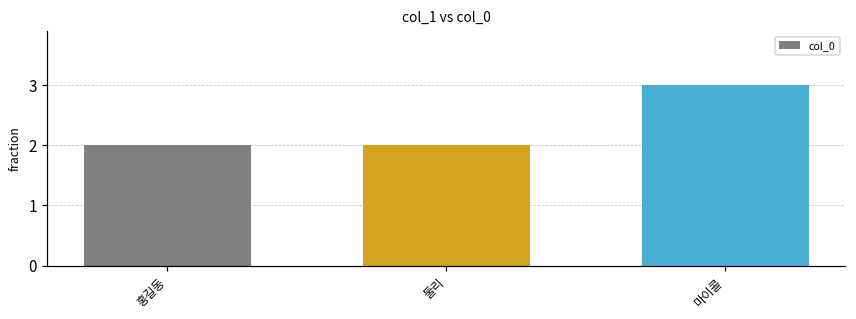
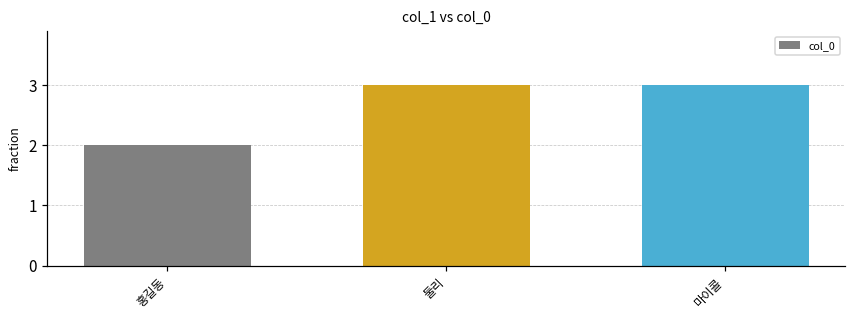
  {
    "홍길동": 2,
-   "둘리": 2,
+   "둘리": 3,
    "마이콜": 3
  }
